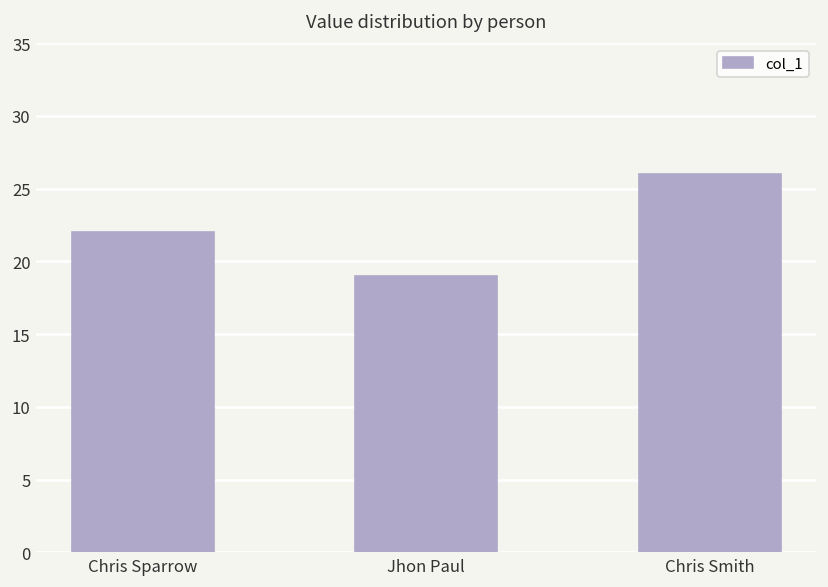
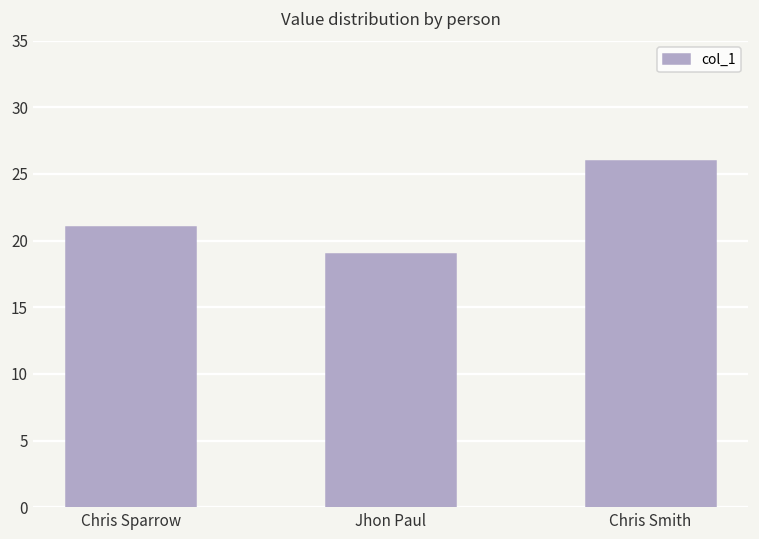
  {
-   "Chris Sparrow": 22,
+   "Chris Sparrow": 21,
    "Jhon Paul": 19,
    "Chris Smith": 26
  }
